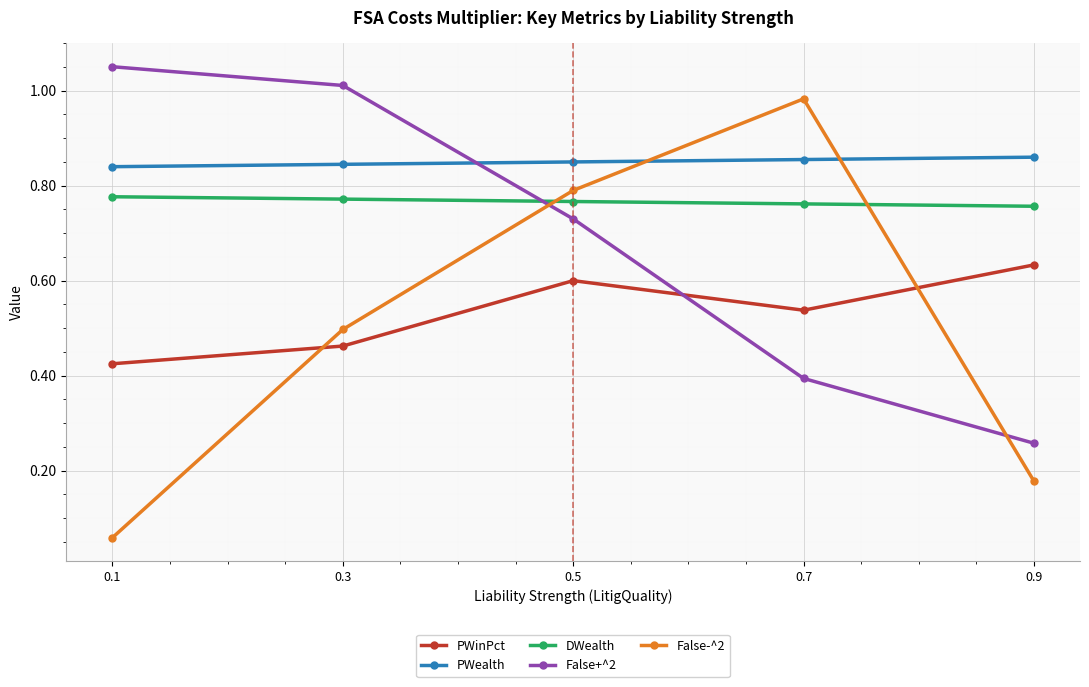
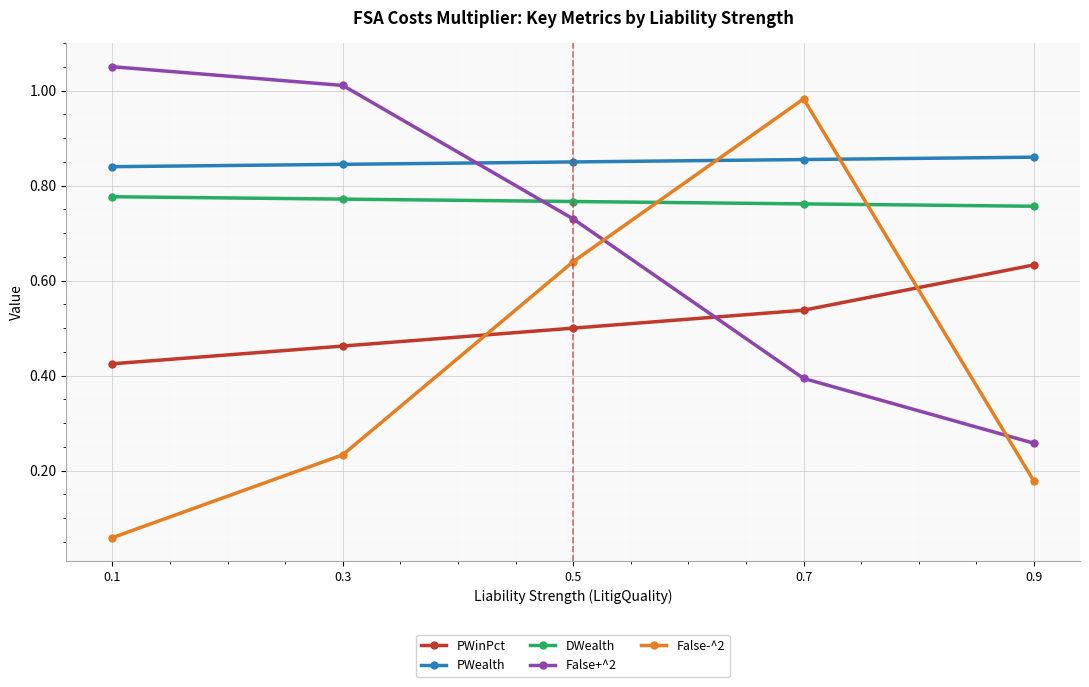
  {
    "PWinPct": {
      "0.1": 0.42,
      "0.3": 0.46,
-     "0.5": 0.6,
+     "0.5": 0.5,
      "0.7": 0.54,
      "0.9": 0.63
    },
    "PWealth": {
      "0.1": 0.84,
      "0.3": 0.84,
      "0.5": 0.85,
      "0.7": 0.86,
      "0.9": 0.86
    },
    "DWealth": {
      "0.1": 0.78,
      "0.3": 0.77,
      "0.5": 0.77,
      "0.7": 0.76,
      "0.9": 0.76
    },
    "False+^2": {
      "0.1": 1.05,
      "0.3": 1.01,
      "0.5": 0.73,
      "0.7": 0.39,
      "0.9": 0.26
    },
    "False-^2": {
      "0.1": 0.06,
-     "0.3": 0.50,
-     "0.5": 0.79,
+     "0.3": 0.23,
+     "0.5": 0.64,
      "0.7": 0.98,
      "0.9": 0.18
    }
  }
